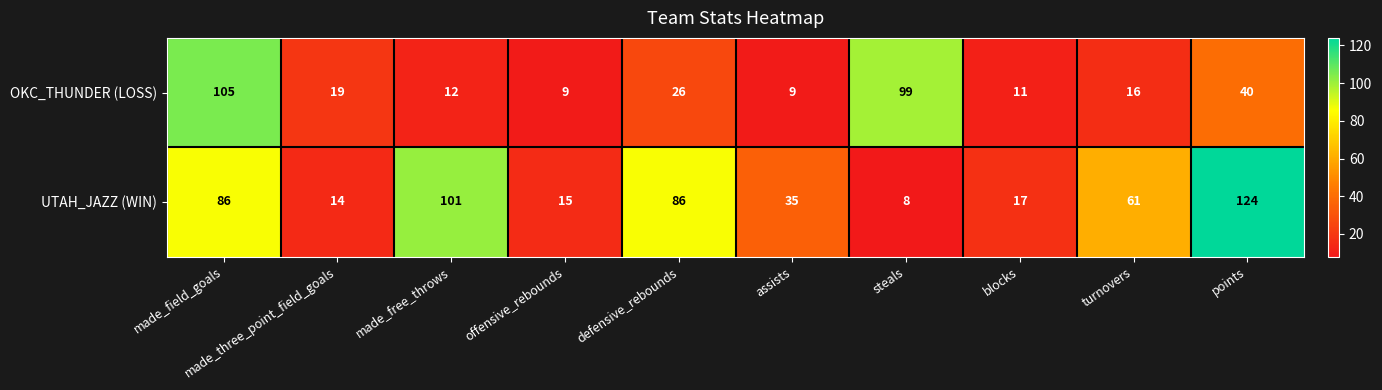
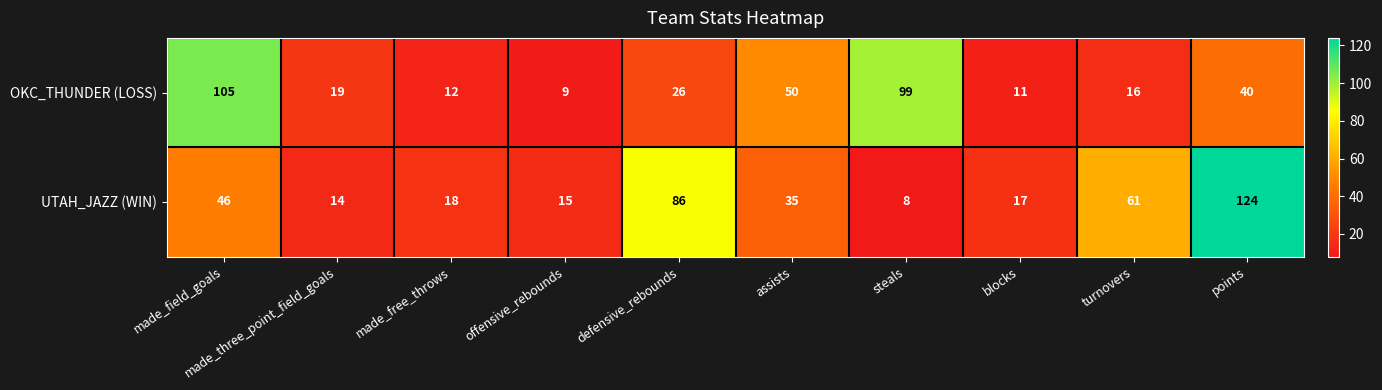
  {
    "OKC_THUNDER (LOSS)": {
      "made_field_goals": 105,
      "made_three_point_field_goals": 19,
      "made_free_throws": 12,
      "offensive_rebounds": 9,
      "defensive_rebounds": 26,
-     "assists": 9,
+     "assists": 50,
      "steals": 99,
      "blocks": 11,
      "turnovers": 16,
      "points": 40
    },
    "UTAH_JAZZ (WIN)": {
-     "made_field_goals": 86,
+     "made_field_goals": 46,
      "made_three_point_field_goals": 14,
-     "made_free_throws": 101,
+     "made_free_throws": 18,
      "offensive_rebounds": 15,
      "defensive_rebounds": 86,
      "assists": 35,
      "steals": 8,
      "blocks": 17,
      "turnovers": 61,
      "points": 124
    }
  }
